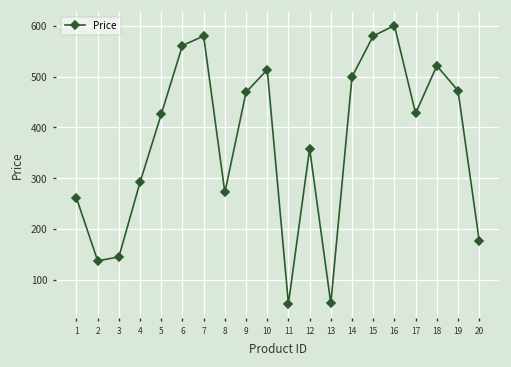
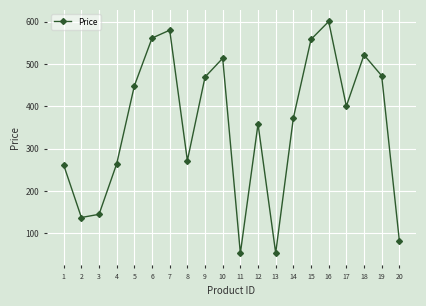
  {
    "1": 260,
    "2": 140,
    "3": 140,
-   "4": 290,
-   "5": 430,
+   "4": 260,
+   "5": 450,
    "6": 560,
    "7": 580,
    "8": 270,
    "9": 470,
    "10": 510,
    "11": 50,
    "12": 360,
    "13": 50,
-   "14": 500,
-   "15": 580,
+   "14": 370,
+   "15": 560,
    "16": 600,
-   "17": 430,
+   "17": 400,
    "18": 520,
    "19": 470,
-   "20": 180
+   "20": 80
  }
